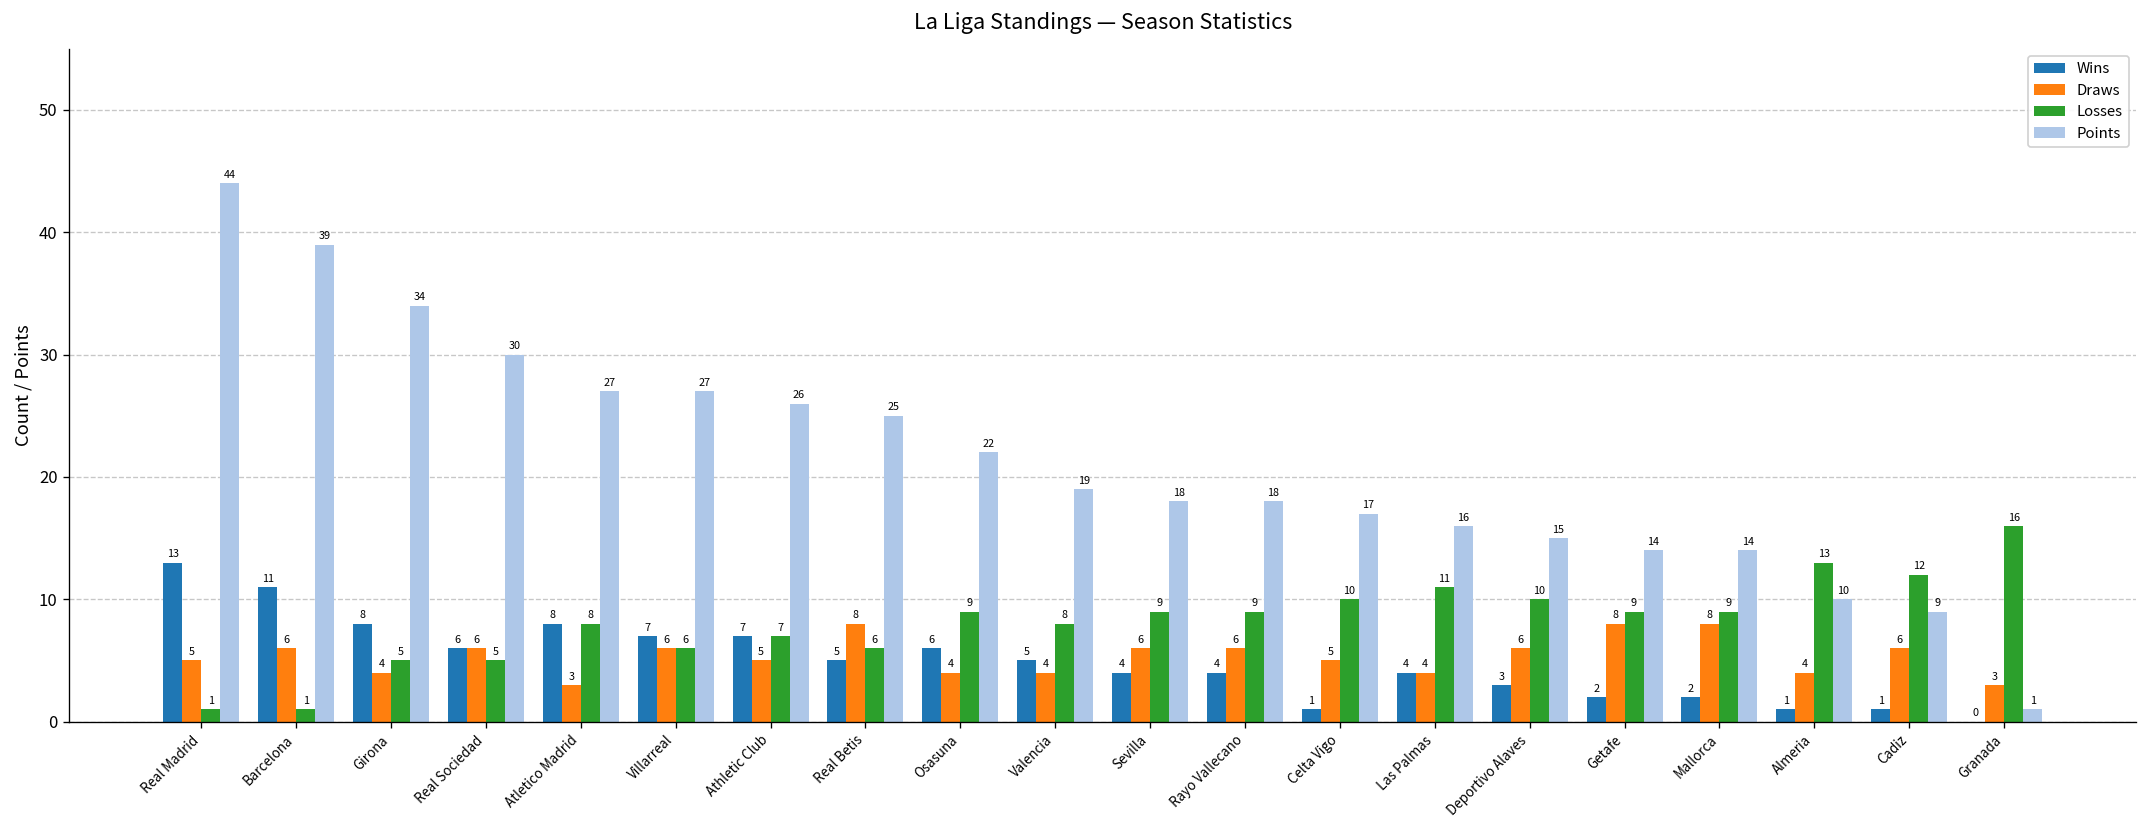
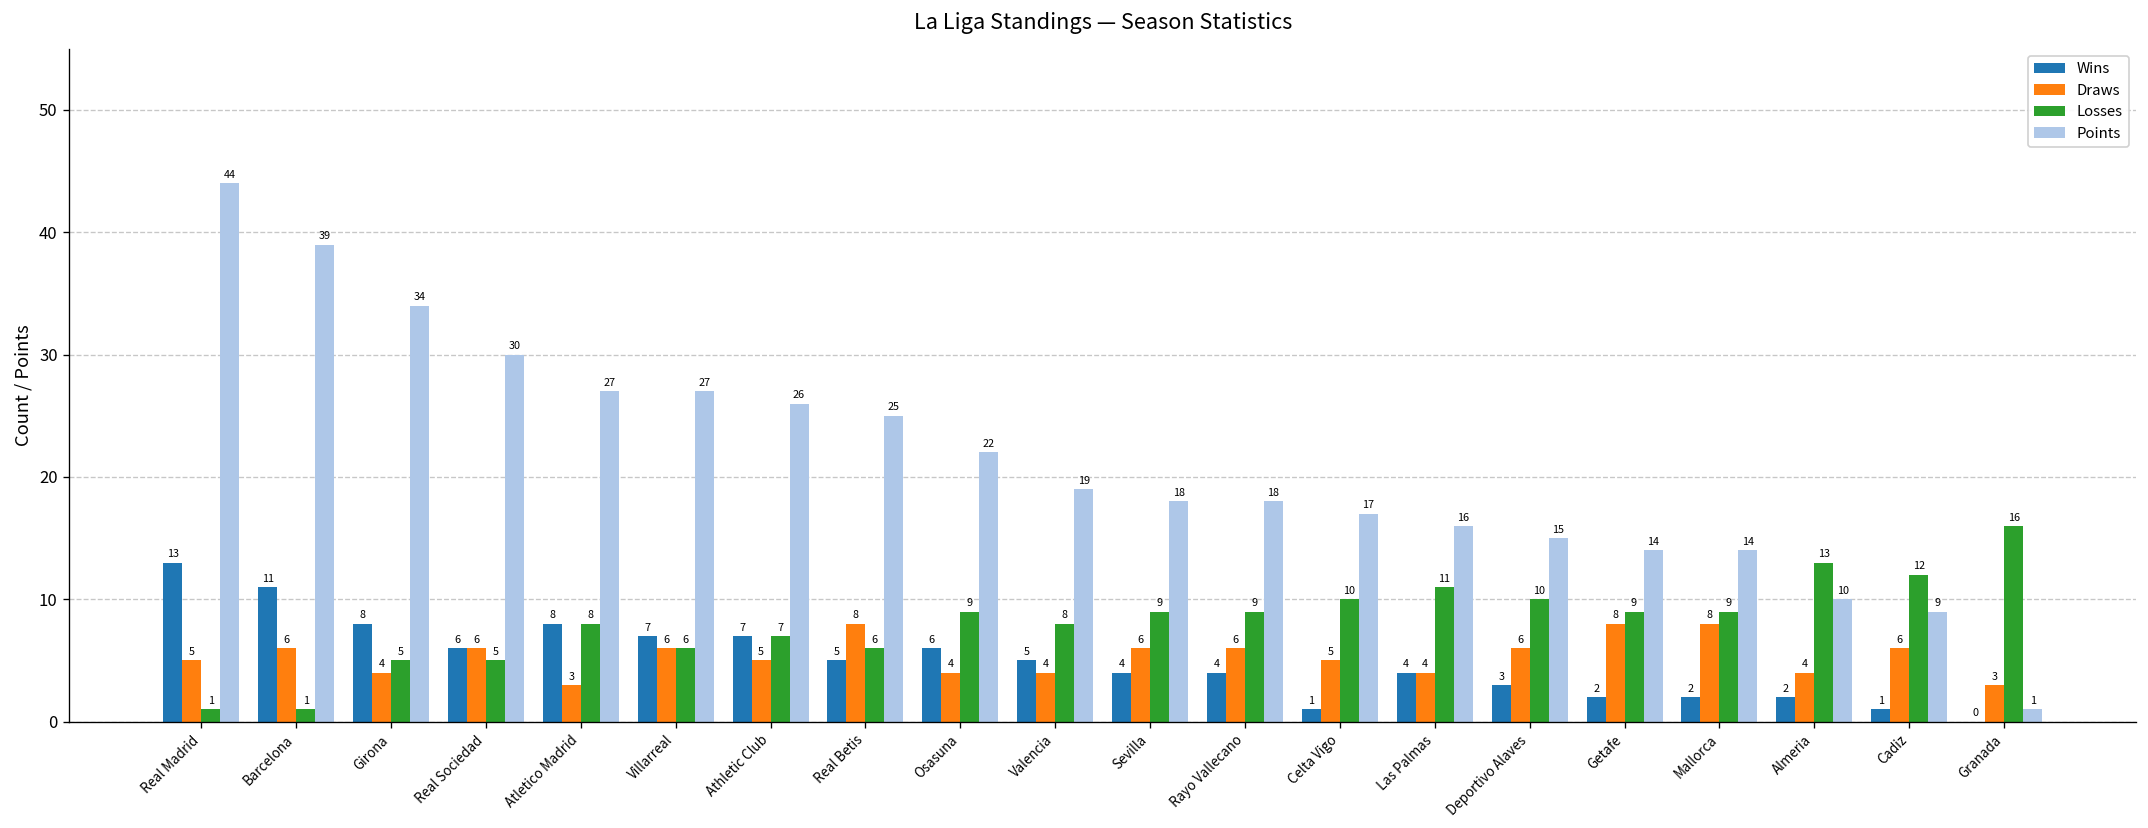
  {
    "Wins": {
      "Real Madrid": 13,
      "Barcelona": 11,
      "Girona": 8,
      "Real Sociedad": 6,
      "Atletico Madrid": 8,
      "Villarreal": 7,
      "Athletic Club": 7,
      "Real Betis": 5,
      "Osasuna": 6,
      "Valencia": 5,
      "Sevilla": 4,
      "Rayo Vallecano": 4,
      "Celta Vigo": 1,
      "Las Palmas": 4,
      "Deportivo Alaves": 3,
      "Getafe": 2,
      "Mallorca": 2,
-     "Almeria": 1,
+     "Almeria": 2,
      "Cadiz": 1,
      "Granada": 0
    },
    "Draws": {
      "Real Madrid": 5,
      "Barcelona": 6,
      "Girona": 4,
      "Real Sociedad": 6,
      "Atletico Madrid": 3,
      "Villarreal": 6,
      "Athletic Club": 5,
      "Real Betis": 8,
      "Osasuna": 4,
      "Valencia": 4,
      "Sevilla": 6,
      "Rayo Vallecano": 6,
      "Celta Vigo": 5,
      "Las Palmas": 4,
      "Deportivo Alaves": 6,
      "Getafe": 8,
      "Mallorca": 8,
      "Almeria": 4,
      "Cadiz": 6,
      "Granada": 3
    },
    "Losses": {
      "Real Madrid": 1,
      "Barcelona": 1,
      "Girona": 5,
      "Real Sociedad": 5,
      "Atletico Madrid": 8,
      "Villarreal": 6,
      "Athletic Club": 7,
      "Real Betis": 6,
      "Osasuna": 9,
      "Valencia": 8,
      "Sevilla": 9,
      "Rayo Vallecano": 9,
      "Celta Vigo": 10,
      "Las Palmas": 11,
      "Deportivo Alaves": 10,
      "Getafe": 9,
      "Mallorca": 9,
      "Almeria": 13,
      "Cadiz": 12,
      "Granada": 16
    },
    "Points": {
      "Real Madrid": 44,
      "Barcelona": 39,
      "Girona": 34,
      "Real Sociedad": 30,
      "Atletico Madrid": 27,
      "Villarreal": 27,
      "Athletic Club": 26,
      "Real Betis": 25,
      "Osasuna": 22,
      "Valencia": 19,
      "Sevilla": 18,
      "Rayo Vallecano": 18,
      "Celta Vigo": 17,
      "Las Palmas": 16,
      "Deportivo Alaves": 15,
      "Getafe": 14,
      "Mallorca": 14,
      "Almeria": 10,
      "Cadiz": 9,
      "Granada": 1
    }
  }
